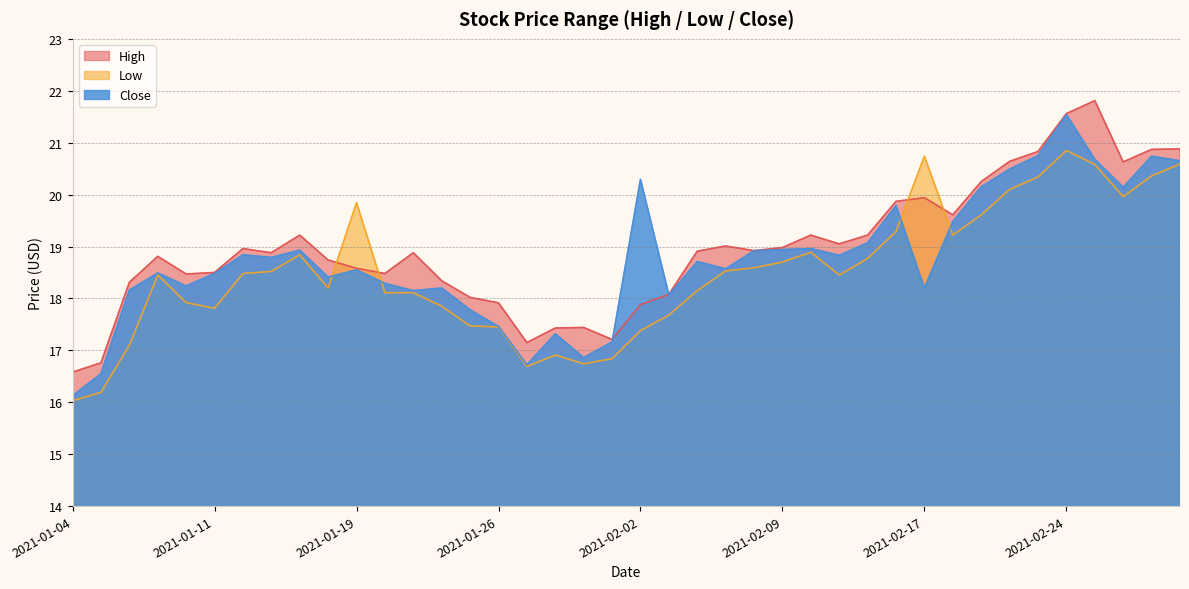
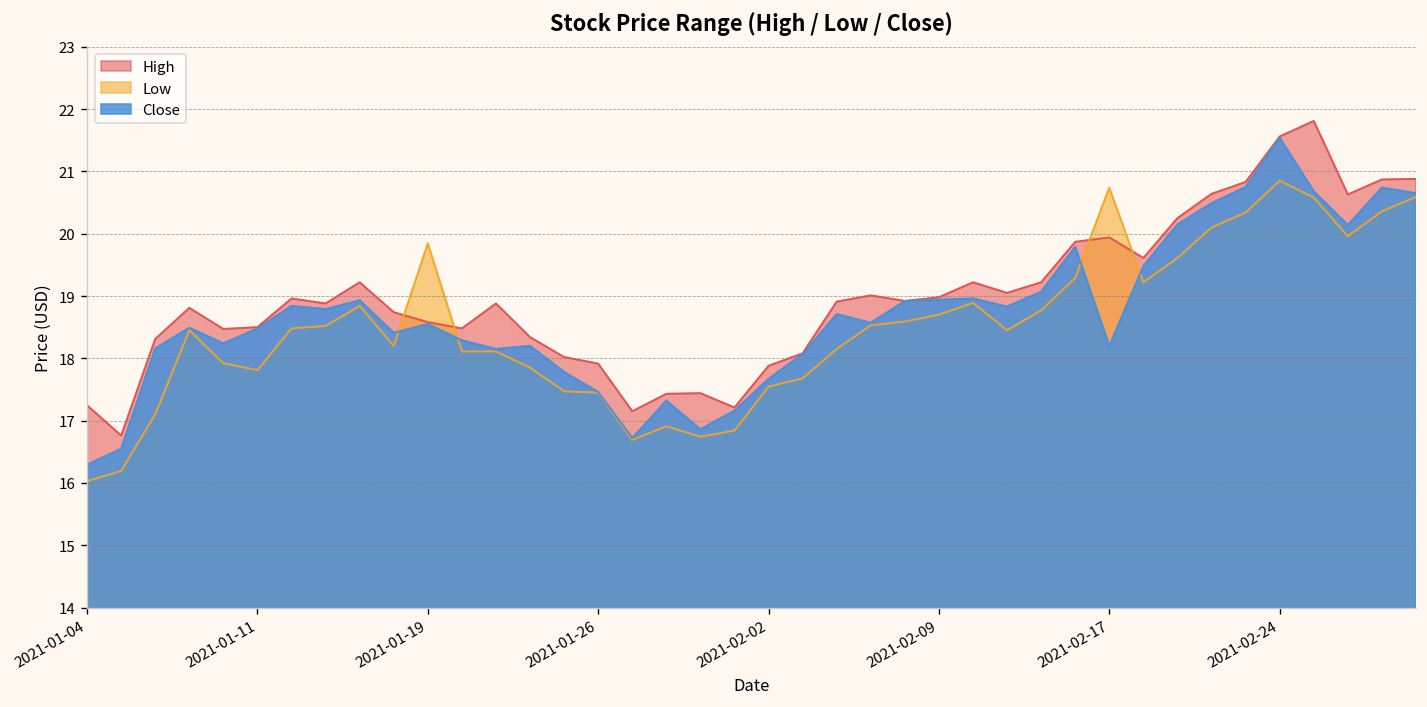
  {
    "High": {
-     "2021-01-04": 16.6,
+     "2021-01-04": 17.2,
      "2021-01-26": 17.9,
      "2021-02-02": 17.9,
      "2021-02-17": 19.9
    },
    "Low": {
      "2021-01-04": 16.0,
      "2021-01-11": 17.8,
      "2021-01-19": 19.8,
-     "2021-02-02": 17.4,
+     "2021-02-02": 17.5,
      "2021-02-09": 18.7,
      "2021-02-17": 20.7,
      "2021-02-24": 20.9
    },
    "Close": {
-     "2021-01-04": 16.1,
-     "2021-02-02": 20.3,
+     "2021-01-04": 16.3,
+     "2021-02-02": 17.7,
      "2021-02-17": 18.2
    }
  }
